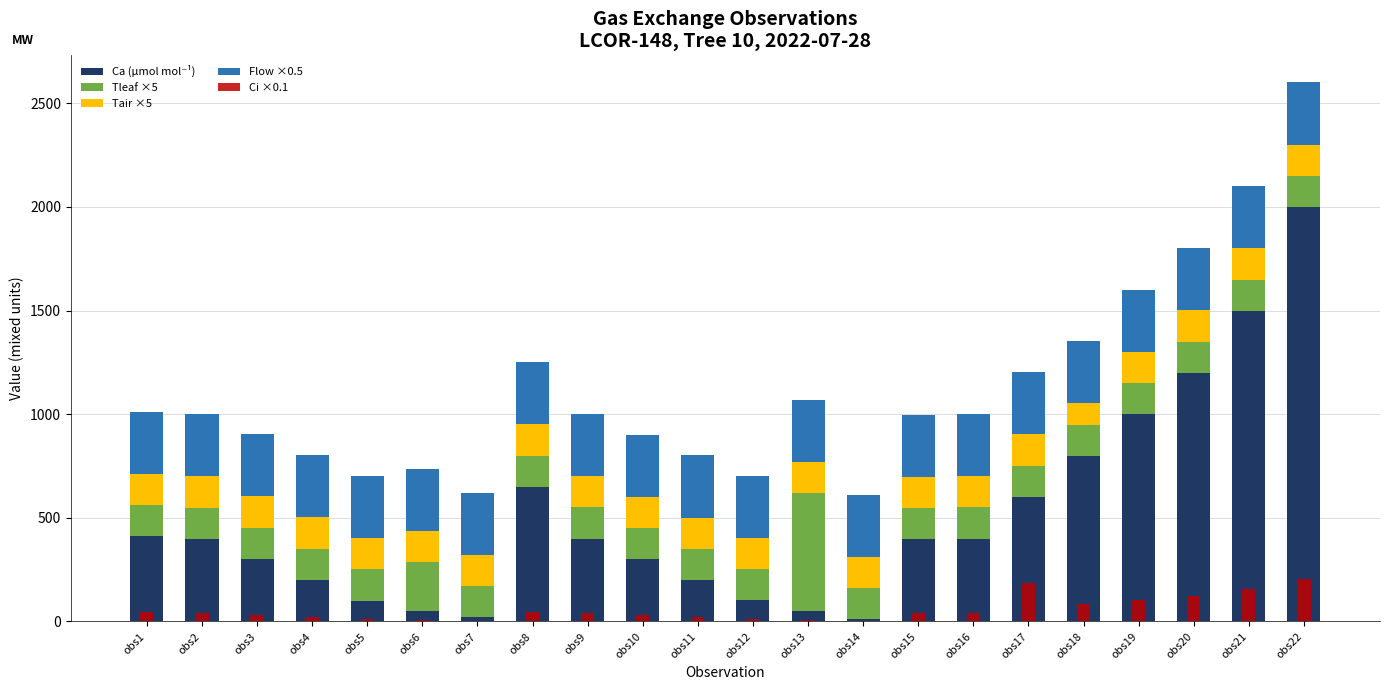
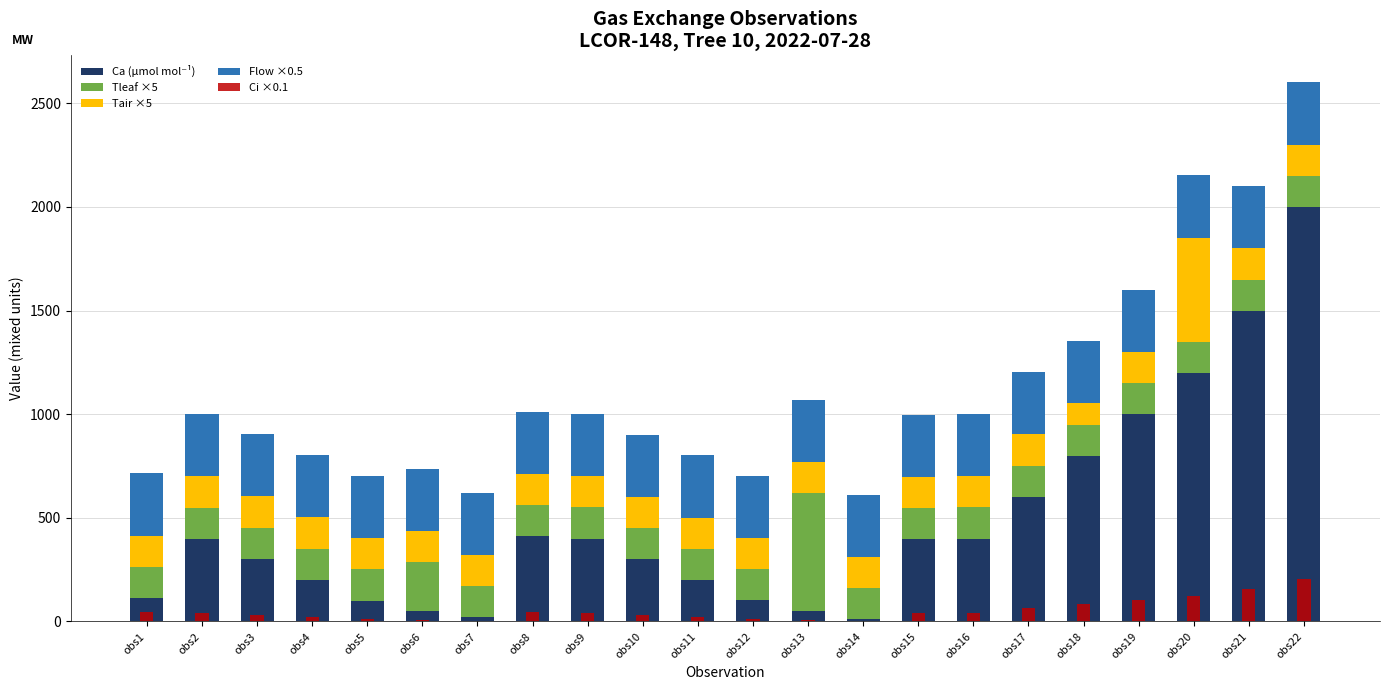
  {
    "Ca (µmol mol⁻¹)": {
-     "obs1": 410,
+     "obs1": 110,
      "obs2": 400,
      "obs3": 300,
      "obs4": 200,
      "obs5": 100,
      "obs6": 50,
      "obs7": 20,
-     "obs8": 650,
+     "obs8": 410,
      "obs9": 400,
      "obs10": 300,
      "obs11": 200,
      "obs12": 100,
      "obs13": 50,
      "obs15": 400,
      "obs16": 400,
      "obs17": 600,
      "obs18": 800,
      "obs19": 1000,
      "obs20": 1200,
      "obs21": 1500,
      "obs22": 2000
    },
    "Tleaf ×5": {
      "obs1": 150,
      "obs2": 150,
      "obs3": 150,
      "obs4": 150,
      "obs5": 150,
      "obs6": 230,
      "obs7": 150,
      "obs8": 150,
      "obs9": 150,
      "obs10": 150,
      "obs11": 150,
      "obs12": 150,
      "obs13": 570,
      "obs14": 150,
      "obs15": 150,
      "obs16": 150,
      "obs17": 150,
      "obs18": 150,
      "obs19": 150,
      "obs20": 150,
      "obs21": 150,
      "obs22": 150
    },
    "Tair ×5": {
      "obs1": 150,
      "obs2": 150,
      "obs3": 150,
      "obs4": 150,
      "obs5": 150,
      "obs6": 150,
      "obs7": 150,
      "obs8": 150,
      "obs9": 150,
      "obs10": 150,
      "obs11": 150,
      "obs12": 150,
      "obs13": 150,
      "obs14": 150,
      "obs15": 150,
      "obs16": 150,
      "obs17": 150,
      "obs18": 100,
      "obs19": 150,
-     "obs20": 150,
+     "obs20": 500,
      "obs21": 150,
      "obs22": 150
    },
    "Flow ×0.5": {
      "obs1": 300,
      "obs2": 300,
      "obs3": 300,
      "obs4": 300,
      "obs5": 300,
      "obs6": 300,
      "obs7": 300,
      "obs8": 300,
      "obs9": 300,
      "obs10": 300,
      "obs11": 300,
      "obs12": 300,
      "obs13": 300,
      "obs14": 300,
      "obs15": 300,
      "obs16": 300,
      "obs17": 300,
      "obs18": 300,
      "obs19": 300,
      "obs20": 300,
      "obs21": 300,
      "obs22": 300
    },
    "Ci ×0.1": {
-     "obs17": 190
+     "obs17": 60
    }
  }
